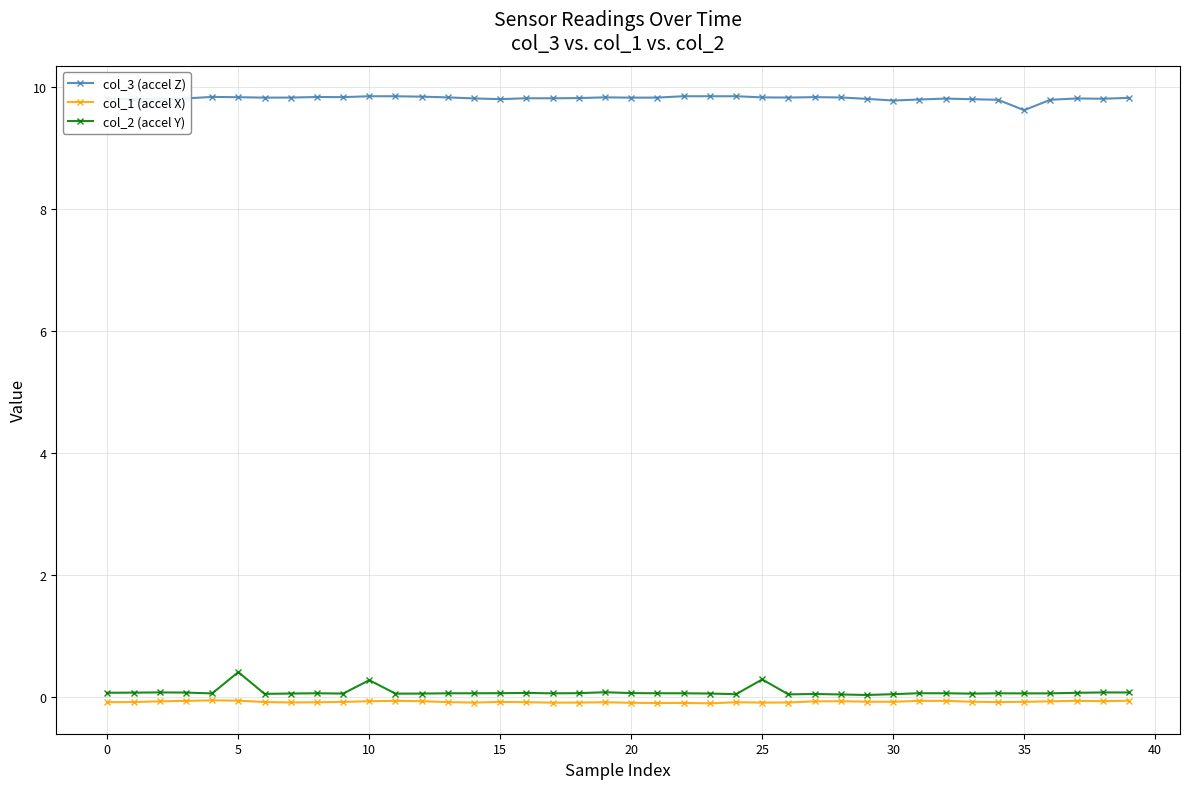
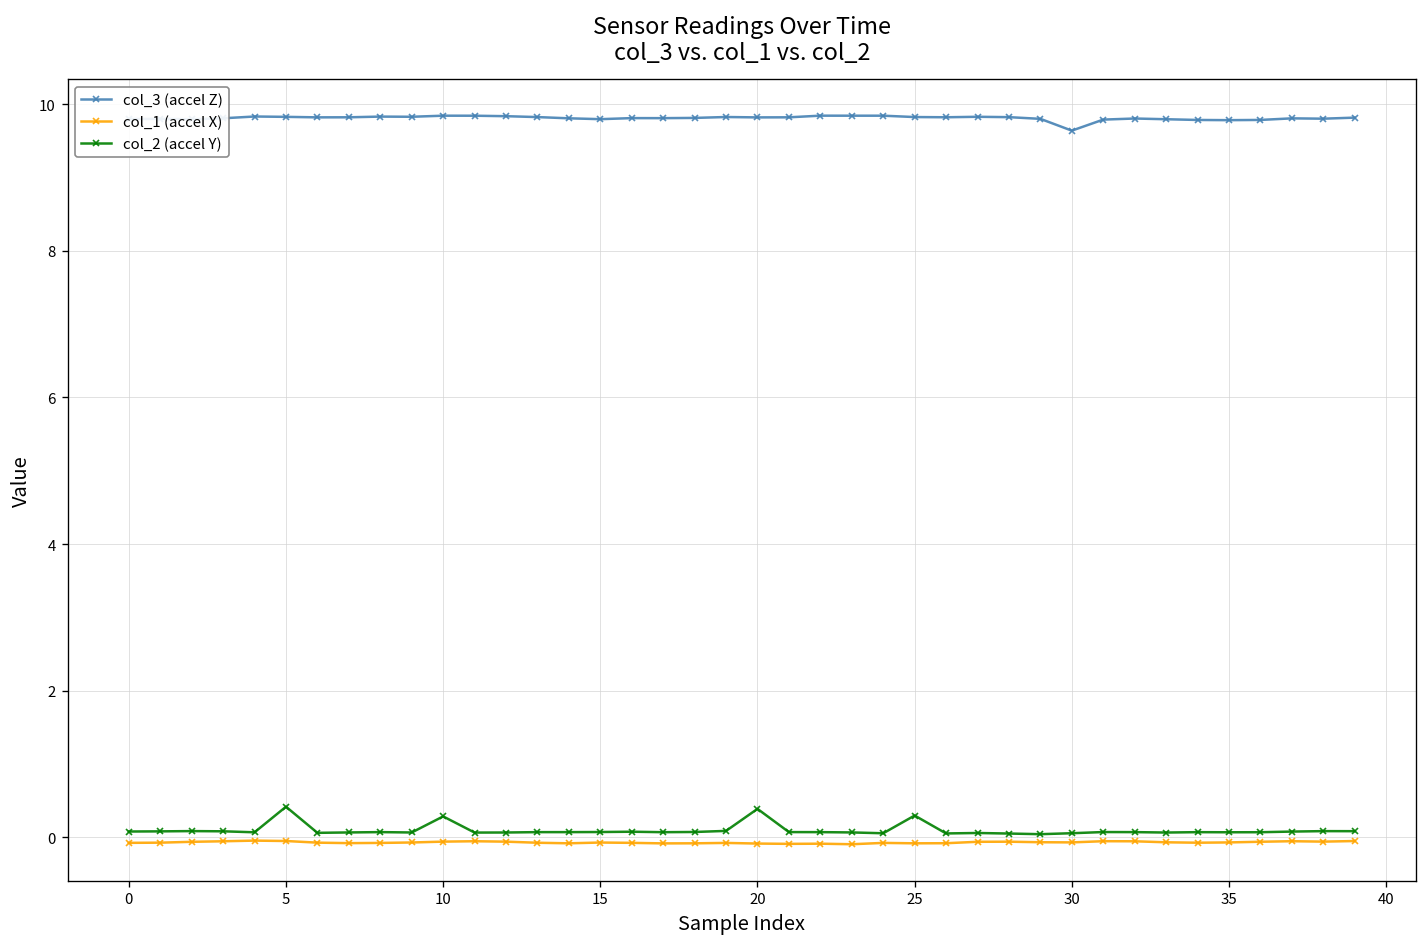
  {
    "col_3 (accel Z)": {
      "5": 9.8,
      "10": 9.8,
      "15": 9.8,
      "20": 9.8,
      "25": 9.8,
-     "30": 9.8,
-     "35": 9.6
+     "30": 9.6,
+     "35": 9.8
    },
    "col_1 (accel X)": {
      "0": -0.1,
      "5": -0.1,
      "10": -0.1,
      "15": -0.1,
      "20": -0.1,
      "25": -0.1,
      "30": -0.1,
      "35": -0.1
    },
    "col_2 (accel Y)": {
      "0": 0.1,
      "5": 0.4,
      "10": 0.3,
      "15": 0.1,
-     "20": 0.1,
+     "20": 0.4,
      "25": 0.3,
      "30": 0.1,
      "35": 0.1
    }
  }
